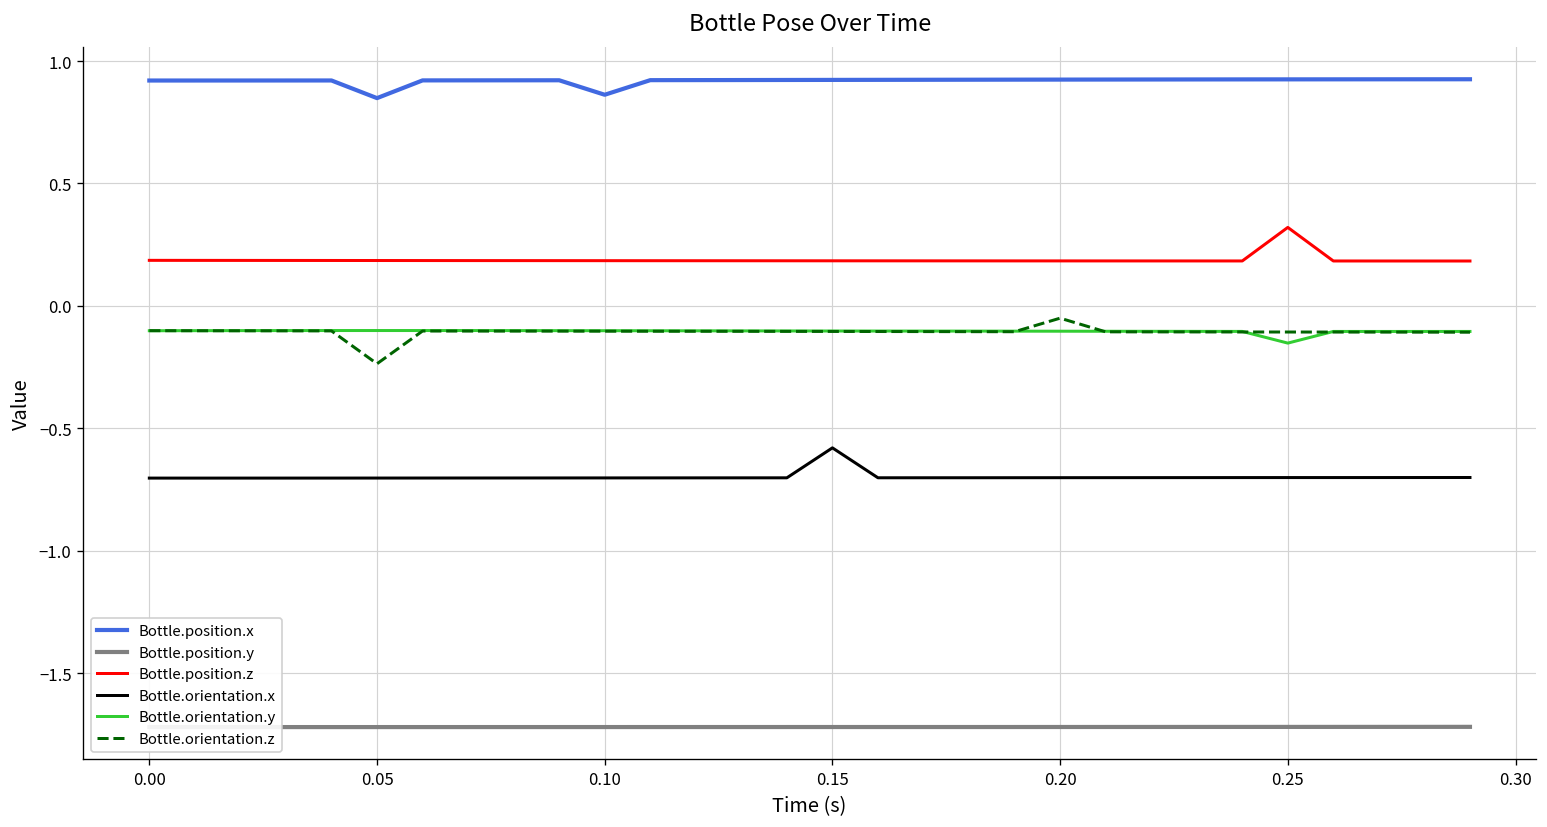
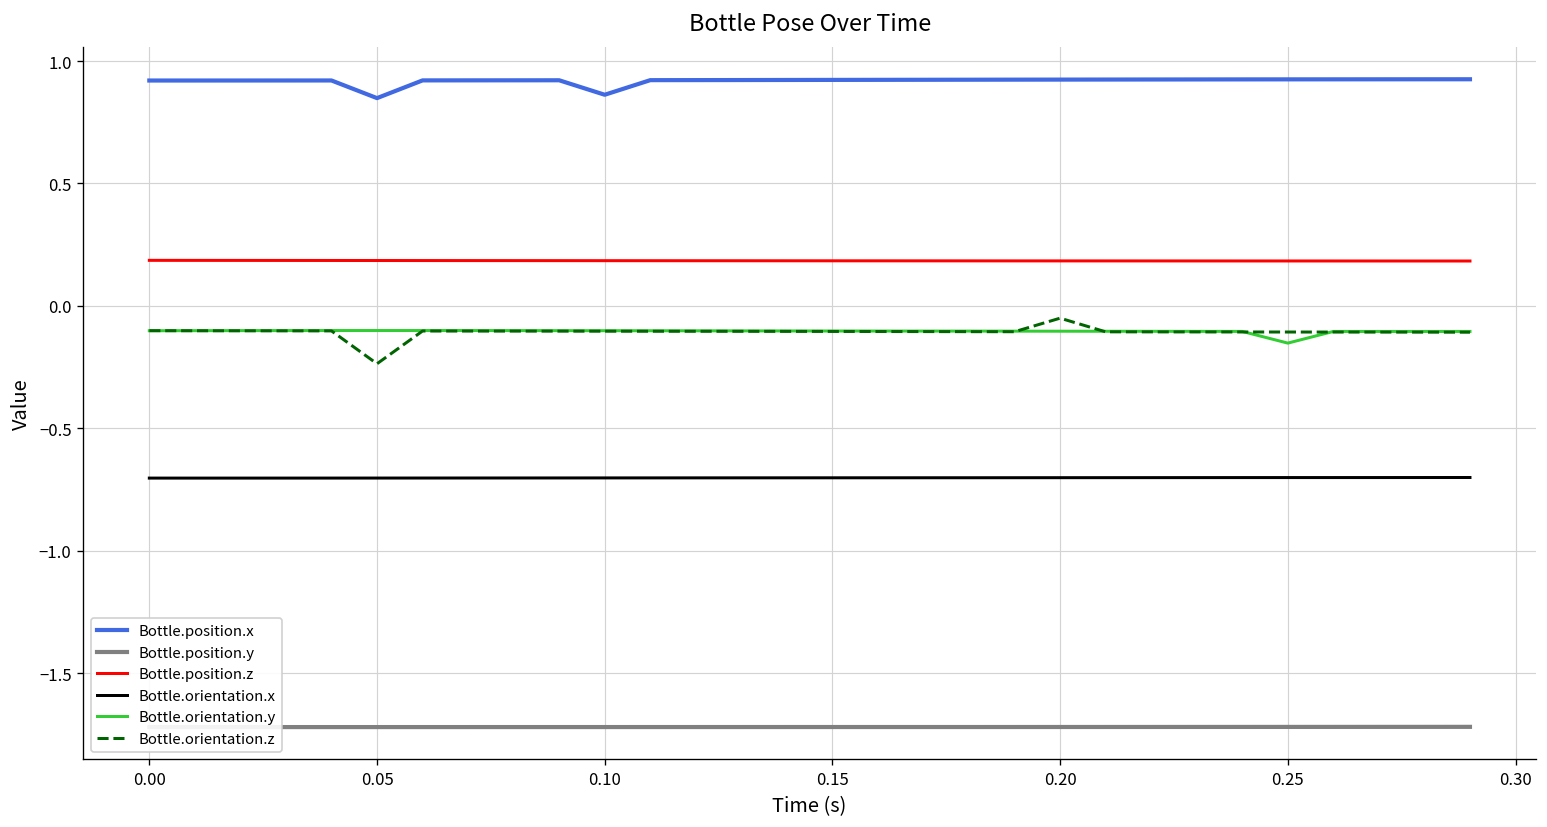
  {
    "Bottle.position.x": {
      "0.00": 0.92,
      "0.05": 0.85,
      "0.10": 0.86,
      "0.15": 0.92,
      "0.20": 0.92,
      "0.25": 0.93
    },
    "Bottle.position.y": {
      "0.05": -1.72,
      "0.10": -1.72,
      "0.15": -1.72,
      "0.20": -1.72,
      "0.25": -1.72
    },
    "Bottle.position.z": {
      "0.00": 0.19,
      "0.05": 0.19,
      "0.10": 0.18,
      "0.15": 0.18,
      "0.20": 0.18,
-     "0.25": 0.32
+     "0.25": 0.18
    },
    "Bottle.orientation.x": {
      "0.00": -0.70,
      "0.05": -0.70,
      "0.10": -0.70,
-     "0.15": -0.58,
+     "0.15": -0.70,
      "0.20": -0.70,
      "0.25": -0.70
    },
    "Bottle.orientation.y": {
      "0.05": -0.10,
      "0.20": -0.10,
      "0.25": -0.15
    },
    "Bottle.orientation.z": {
      "0.05": -0.24,
      "0.20": -0.05,
      "0.25": -0.11
    }
  }
